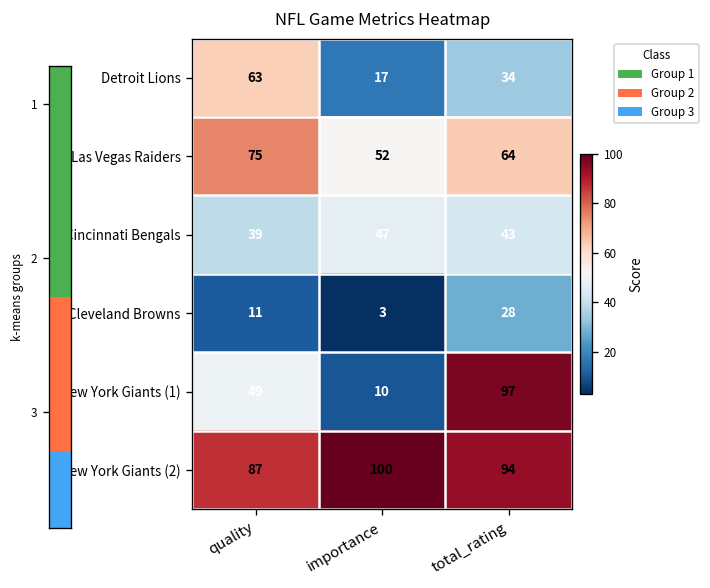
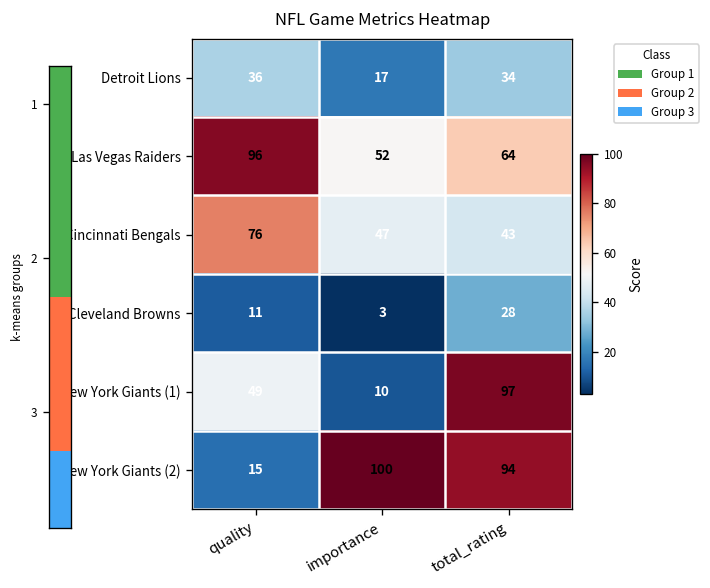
  {
    "NFL Game Metrics Heatmap": {
      "Detroit Lions": {
-       "quality": 63,
+       "quality": 36,
        "importance": 17,
        "total_rating": 34
      },
      "Las Vegas Raiders": {
-       "quality": 75,
+       "quality": 96,
        "importance": 52,
        "total_rating": 64
      },
      "Cincinnati Bengals": {
-       "quality": 39
+       "quality": 76
      },
      "Cleveland Browns": {
        "quality": 11,
        "importance": 3,
        "total_rating": 28
      },
      "New York Giants (1)": {
        "importance": 10,
        "total_rating": 97
      },
      "New York Giants (2)": {
-       "quality": 87,
+       "quality": 15,
        "importance": 100,
        "total_rating": 94
      }
    }
  }
